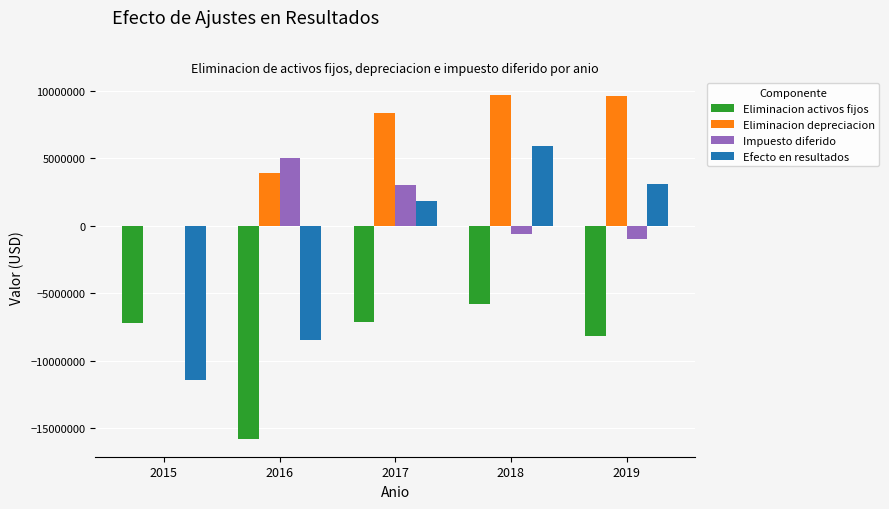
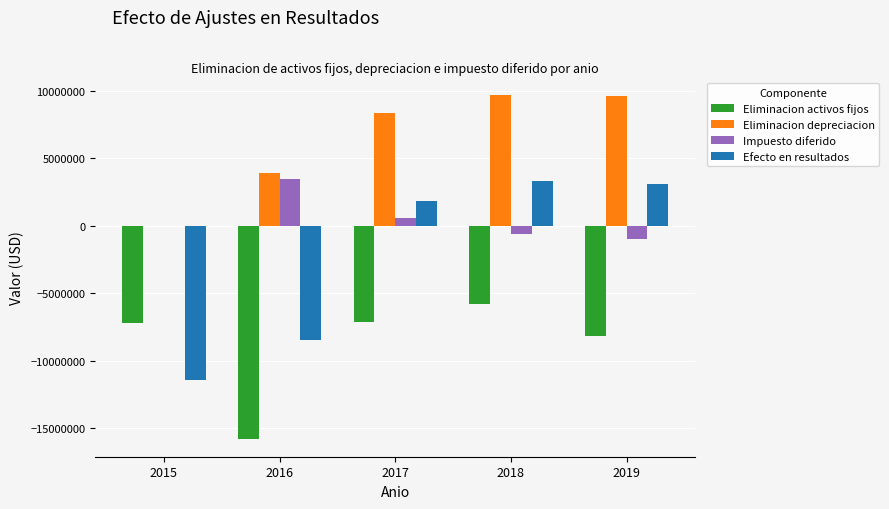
  {
    "Eliminacion activos fijos": {
      "2015": -7200000,
      "2016": -15800000,
      "2017": -7100000,
      "2018": -5800000,
      "2019": -8200000
    },
    "Eliminacion depreciacion": {
      "2015": 0,
      "2016": 3900000,
      "2017": 8400000,
      "2018": 9700000,
      "2019": 9600000
    },
    "Impuesto diferido": {
      "2015": 0,
-     "2016": 5000000,
-     "2017": 3100000,
+     "2016": 3500000,
+     "2017": 600000,
      "2018": -600000,
      "2019": -1000000
    },
    "Efecto en resultados": {
      "2015": -11400000,
      "2016": -8400000,
      "2017": 1800000,
-     "2018": 5900000,
+     "2018": 3300000,
      "2019": 3100000
    }
  }
